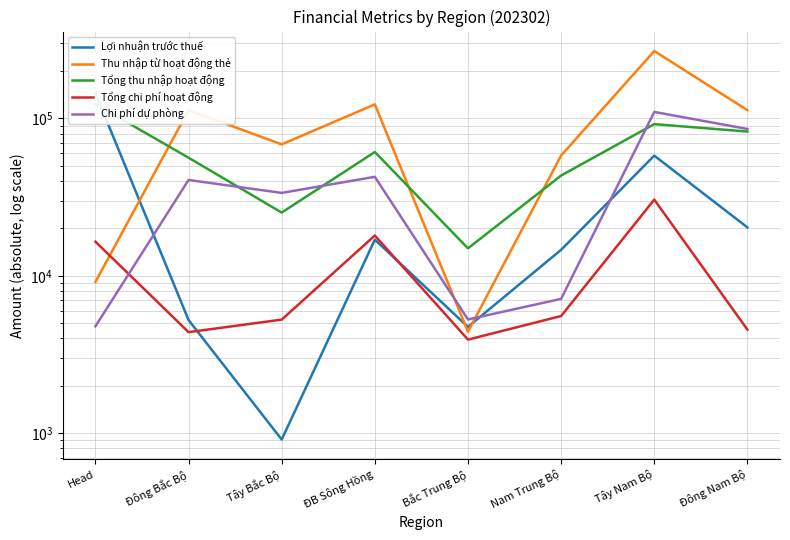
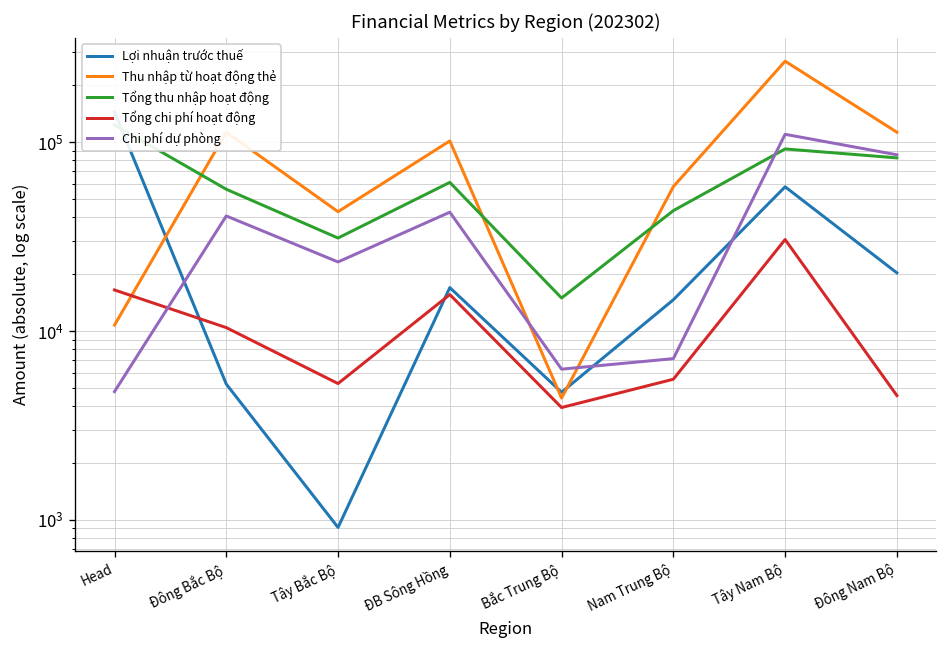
  {
    "Lợi nhuận trước thuế": {
      "Đông Bắc Bộ": 5200,
      "Tây Bắc Bộ": 900,
      "ĐB Sông Hồng": 17000,
      "Bắc Trung Bộ": 4700,
      "Nam Trung Bộ": 15000,
      "Tây Nam Bộ": 58000,
      "Đông Nam Bộ": 20000
    },
    "Thu nhập từ hoạt động thẻ": {
-     "Head": 9000,
-     "Tây Bắc Bộ": 70000,
-     "ĐB Sông Hồng": 120000,
+     "Head": 11000,
+     "Tây Bắc Bộ": 43000,
+     "ĐB Sông Hồng": 100000,
      "Bắc Trung Bộ": 4400,
      "Nam Trung Bộ": 58000,
      "Tây Nam Bộ": 270000,
      "Đông Nam Bộ": 110000
    },
    "Tổng thu nhập hoạt động": {
      "Đông Bắc Bộ": 56000,
-     "Tây Bắc Bộ": 25000,
+     "Tây Bắc Bộ": 31000,
      "ĐB Sông Hồng": 61000,
      "Bắc Trung Bộ": 15000,
      "Nam Trung Bộ": 43000,
      "Tây Nam Bộ": 90000,
      "Đông Nam Bộ": 80000
    },
    "Tổng chi phí hoạt động": {
      "Head": 16000,
-     "Đông Bắc Bộ": 4400,
+     "Đông Bắc Bộ": 10000,
      "Tây Bắc Bộ": 5300,
-     "ĐB Sông Hồng": 18000,
+     "ĐB Sông Hồng": 16000,
      "Bắc Trung Bộ": 3900,
      "Nam Trung Bộ": 5600,
      "Tây Nam Bộ": 31000,
      "Đông Nam Bộ": 4600
    },
    "Chi phí dự phòng": {
      "Head": 4800,
      "Đông Bắc Bộ": 41000,
-     "Tây Bắc Bộ": 34000,
+     "Tây Bắc Bộ": 23000,
      "ĐB Sông Hồng": 43000,
-     "Bắc Trung Bộ": 5300,
+     "Bắc Trung Bộ": 6300,
      "Nam Trung Bộ": 7000,
      "Tây Nam Bộ": 110000,
      "Đông Nam Bộ": 90000
    }
  }
